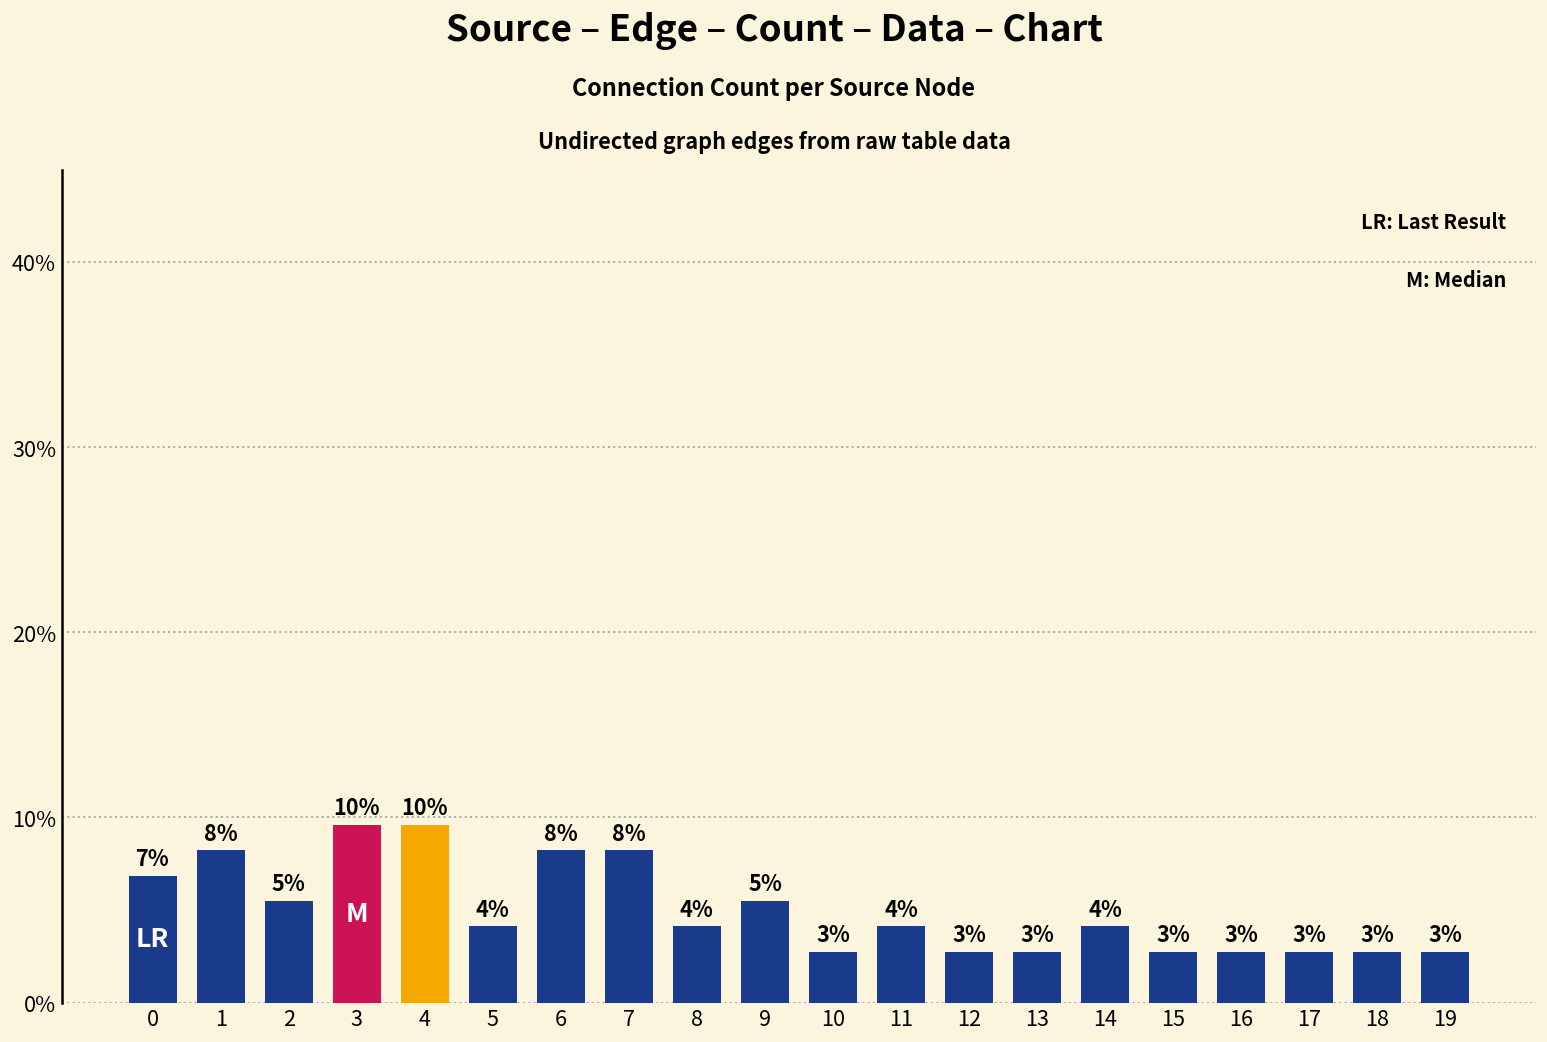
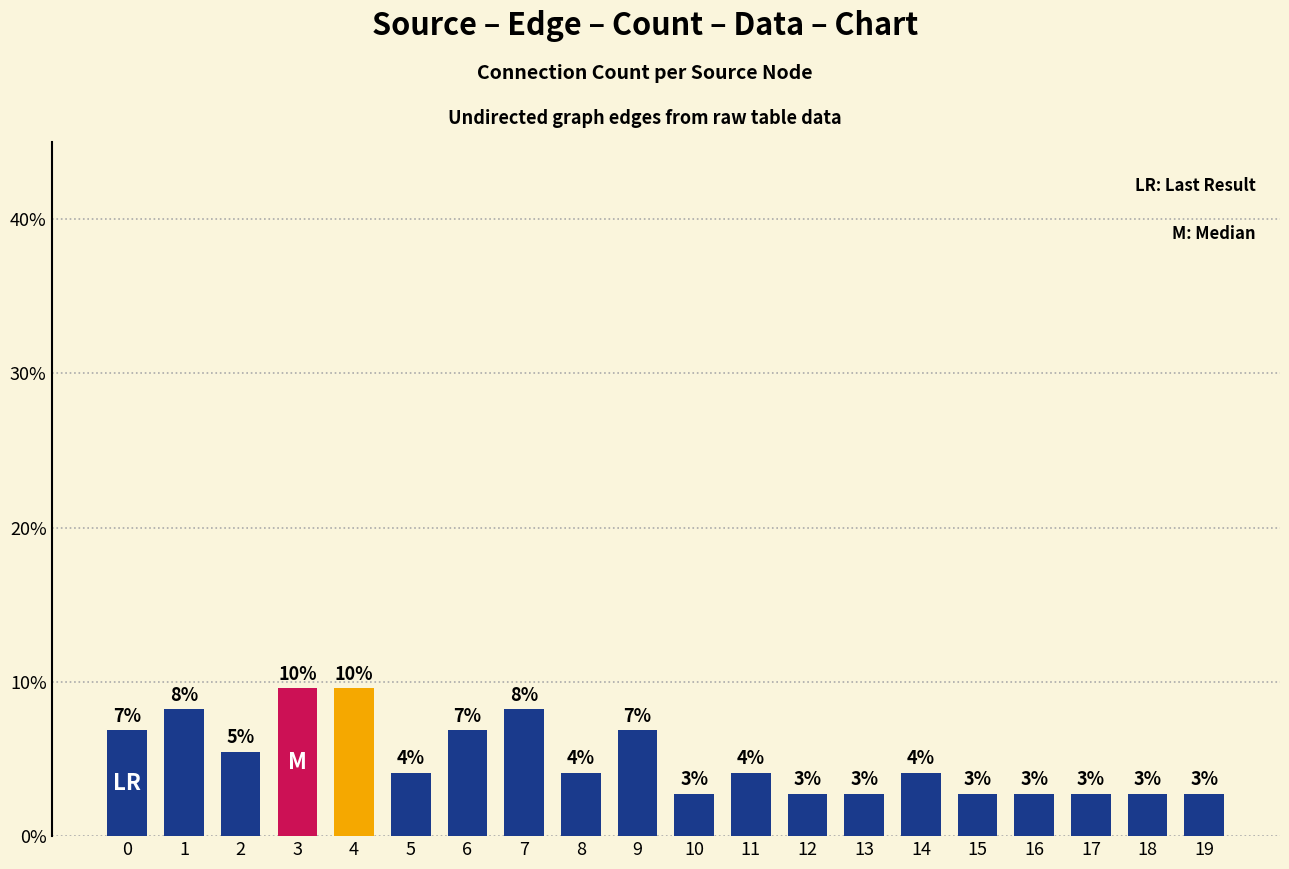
  {
    "0": "7%",
    "1": "8%",
    "2": "5%",
    "3": "10%",
    "4": "10%",
    "5": "4%",
-   "6": "8%",
+   "6": "7%",
    "7": "8%",
    "8": "4%",
-   "9": "5%",
+   "9": "7%",
    "10": "3%",
    "11": "4%",
    "12": "3%",
    "13": "3%",
    "14": "4%",
    "15": "3%",
    "16": "3%",
    "17": "3%",
    "18": "3%",
    "19": "3%"
  }
